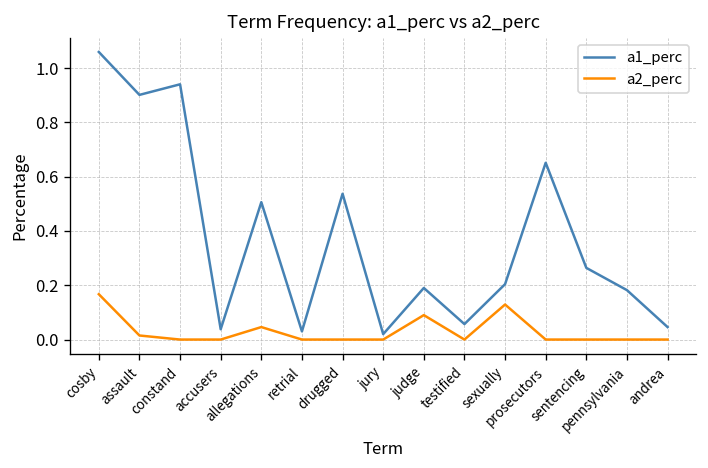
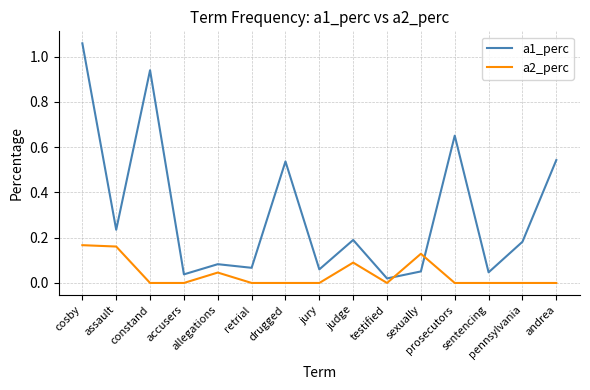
  {
    "a1_perc": {
      "cosby": 1.06,
-     "assault": 0.90,
+     "assault": 0.24,
      "constand": 0.94,
      "accusers": 0.04,
-     "allegations": 0.51,
-     "retrial": 0.03,
+     "allegations": 0.08,
+     "retrial": 0.07,
      "drugged": 0.54,
-     "jury": 0.02,
+     "jury": 0.06,
      "judge": 0.19,
-     "testified": 0.06,
-     "sexually": 0.20,
+     "testified": 0.02,
+     "sexually": 0.05,
      "prosecutors": 0.65,
-     "sentencing": 0.26,
+     "sentencing": 0.05,
      "pennsylvania": 0.18,
-     "andrea": 0.05
+     "andrea": 0.54
    },
    "a2_perc": {
      "cosby": 0.17,
-     "assault": 0.02,
+     "assault": 0.16,
      "constand": 0.00,
      "accusers": 0.00,
      "allegations": 0.05,
      "retrial": 0.00,
      "drugged": 0.00,
      "jury": 0.00,
      "judge": 0.09,
      "testified": 0.00,
      "sexually": 0.13,
      "prosecutors": 0.00,
      "sentencing": 0.00,
      "pennsylvania": 0.00,
      "andrea": 0.00
    }
  }
